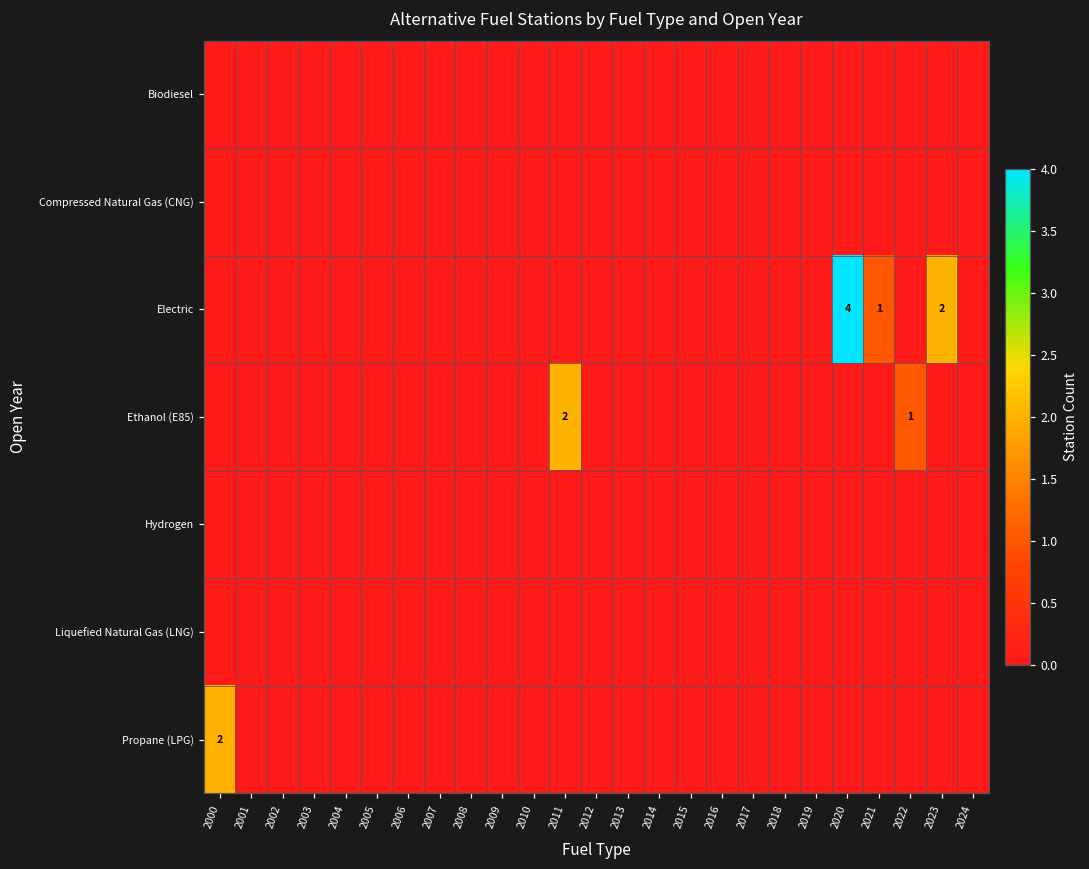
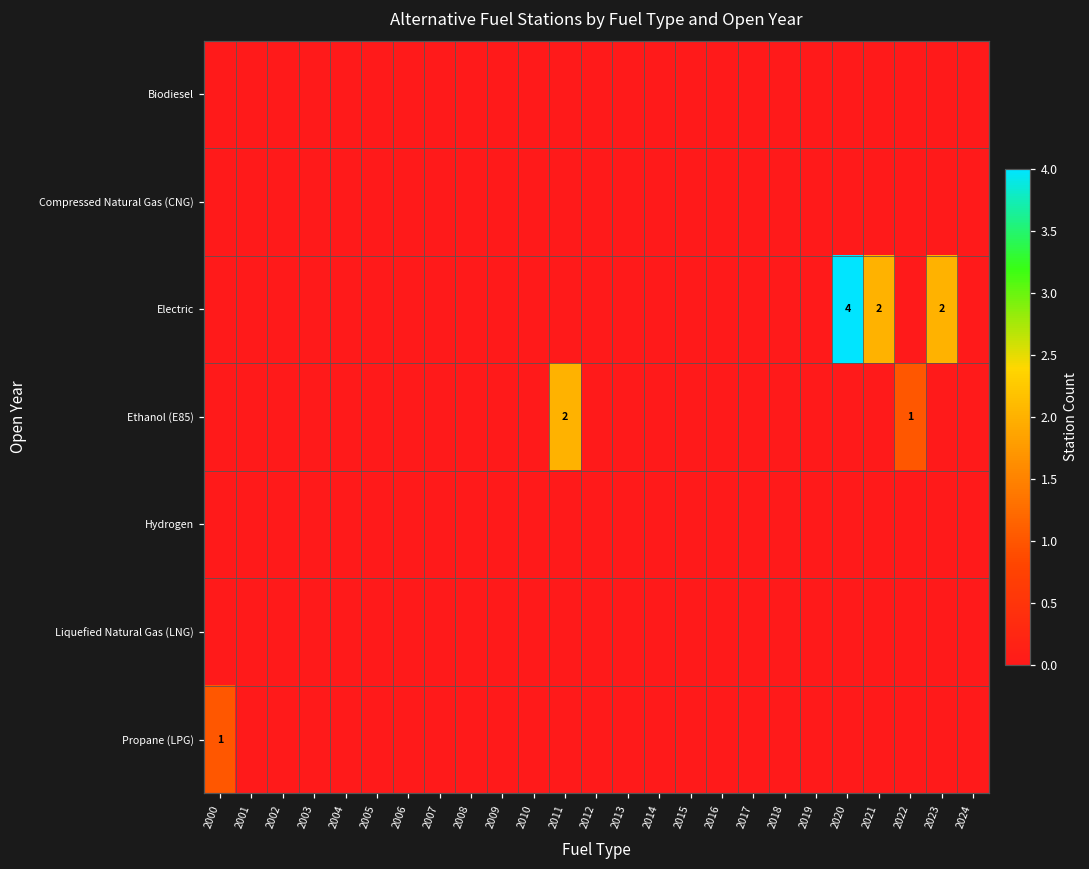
  {
    "Electric": {
      "2020": 4,
-     "2021": 1,
+     "2021": 2,
      "2023": 2
    },
    "Ethanol (E85)": {
      "2011": 2,
      "2022": 1
    },
    "Propane (LPG)": {
-     "2000": 2
+     "2000": 1
    }
  }
